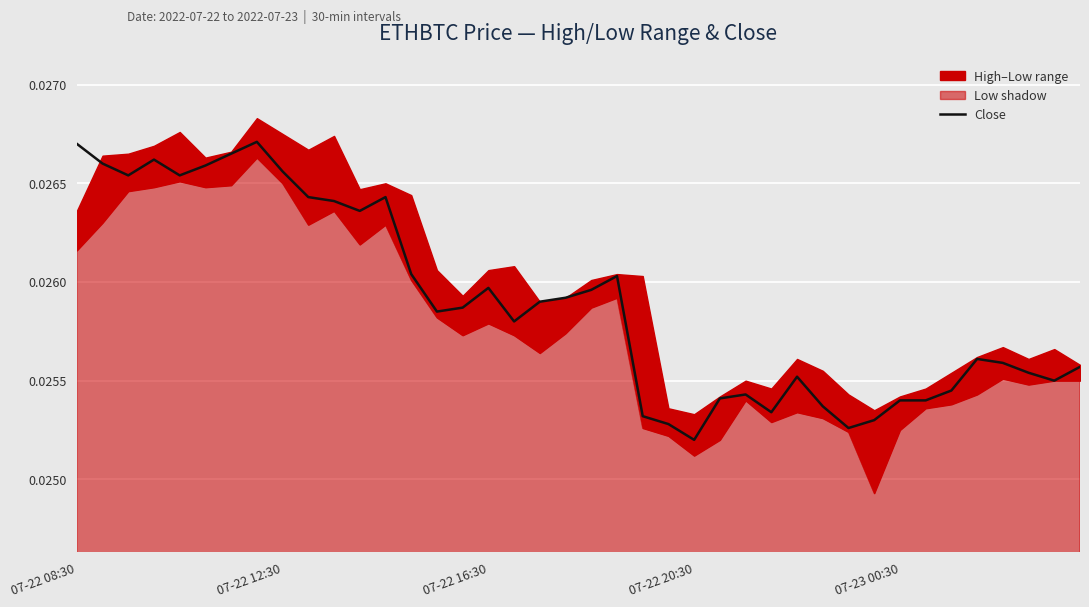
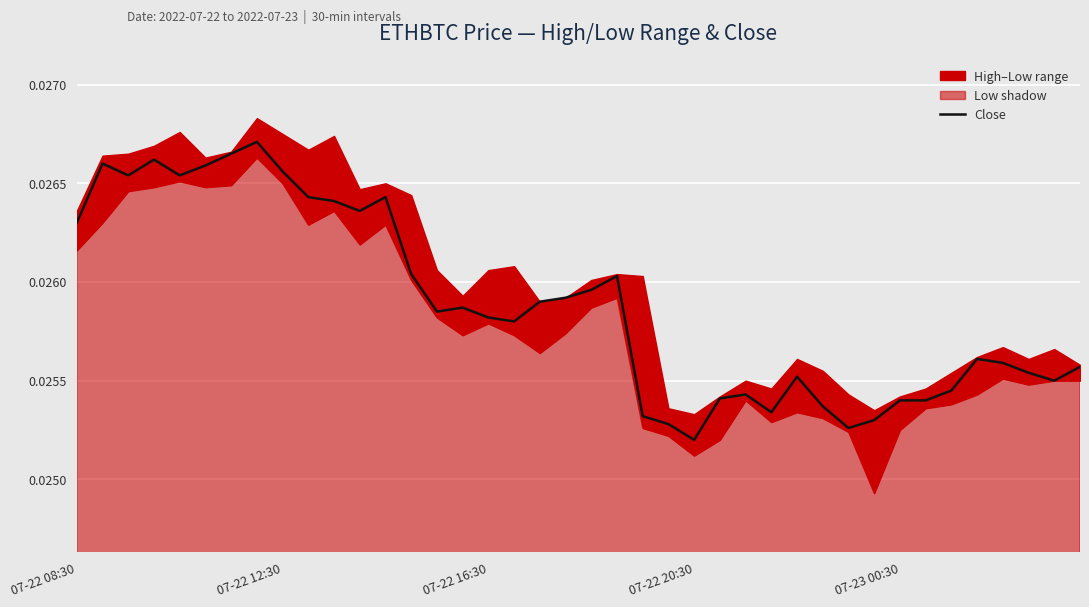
  {
    "Close": {
-     "07-22 08:30": 0.0267,
+     "07-22 08:30": 0.0263,
      "07-22 12:30": 0.02656,
-     "07-22 16:30": 0.02597,
+     "07-22 16:30": 0.02582,
      "07-22 20:30": 0.02520,
      "07-23 00:30": 0.02540
    }
  }
